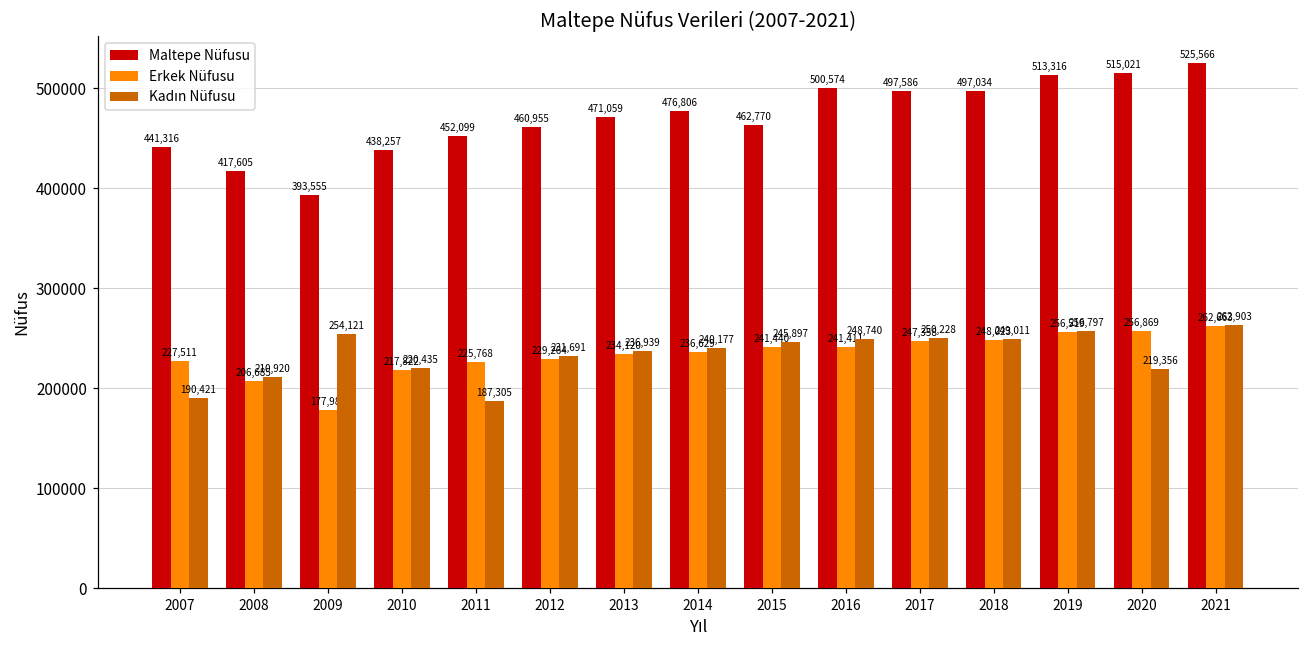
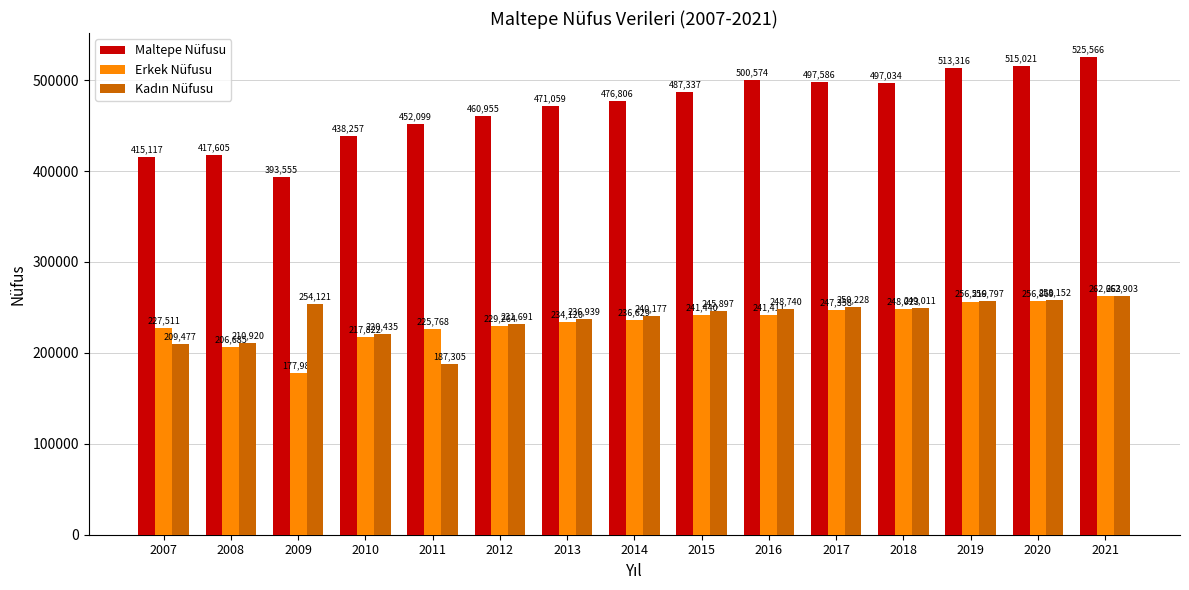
  {
    "Maltepe Nüfusu": {
-     "2007": "441,316",
+     "2007": "415,117",
      "2008": "417,605",
      "2009": "393,555",
      "2010": "438,257",
      "2011": "452,099",
      "2012": "460,955",
      "2013": "471,059",
      "2014": "476,806",
-     "2015": "462,770",
+     "2015": "487,337",
      "2016": "500,574",
      "2017": "497,586",
      "2018": "497,034",
      "2019": "513,316",
      "2020": "515,021",
      "2021": "525,566"
    },
    "Erkek Nüfusu": {
      "2007": "227,511",
      "2009": "177,984",
      "2011": "225,768",
      "2016": "241,411"
    },
    "Kadın Nüfusu": {
-     "2007": "190,421",
+     "2007": "209,477",
      "2009": "254,121",
      "2011": "187,305",
      "2016": "248,740",
-     "2020": "219,356"
+     "2020": "258,152"
    }
  }
